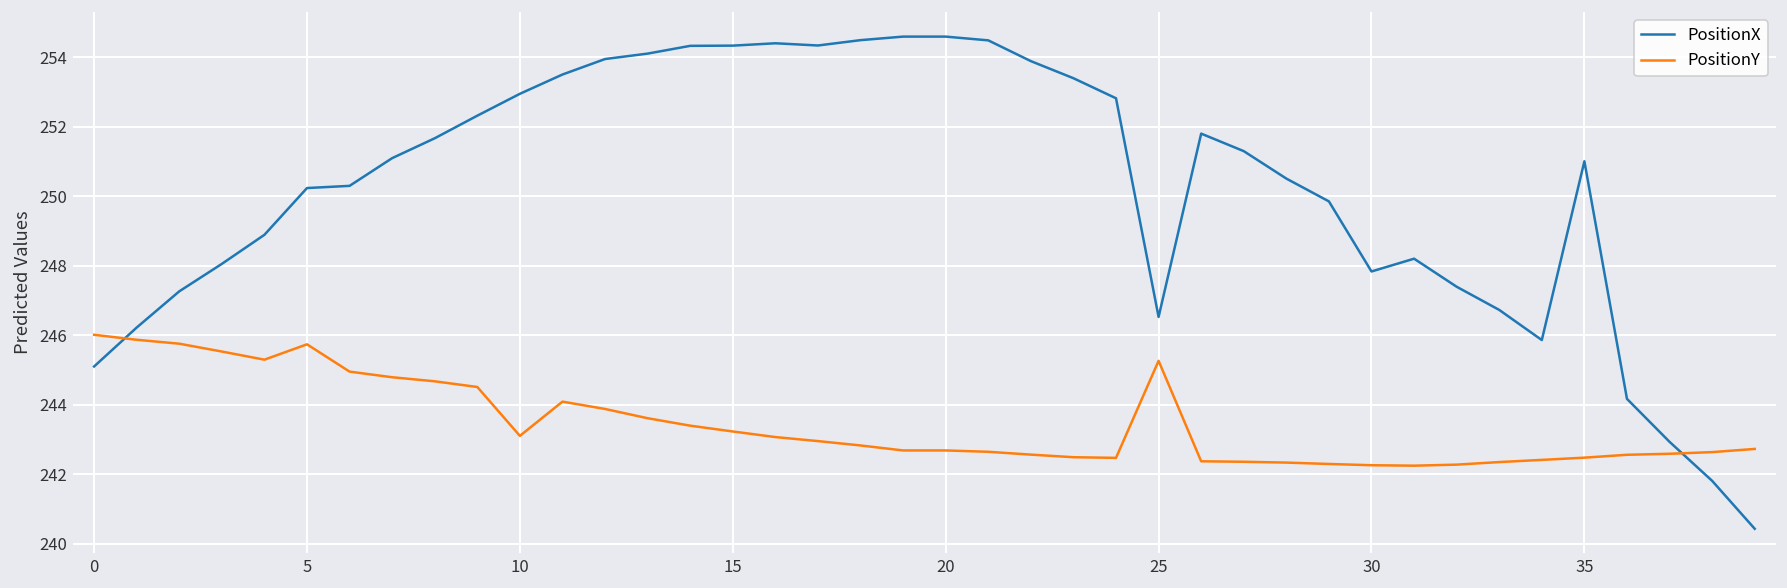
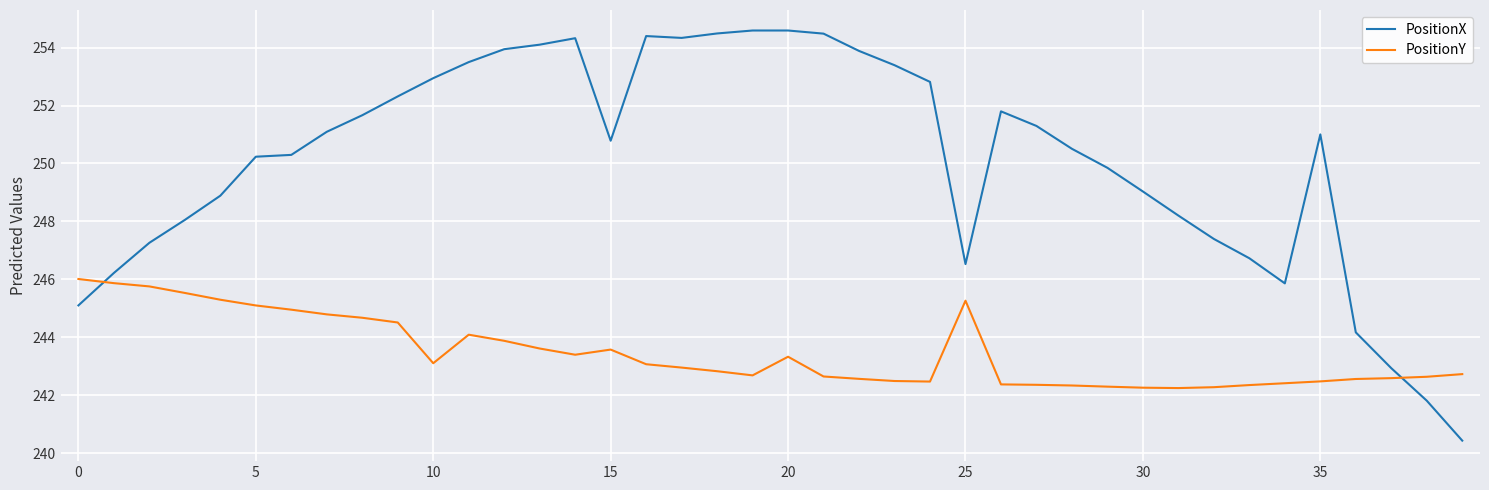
  {
    "PositionX": {
      "0": 245.1,
      "5": 250.2,
      "10": 252.9,
-     "15": 254.3,
+     "15": 250.8,
      "20": 254.6,
      "25": 246.5,
-     "30": 247.8,
+     "30": 249.0,
      "35": 251.0
    },
    "PositionY": {
      "0": 246.0,
-     "5": 245.7,
+     "5": 245.1,
      "10": 243.1,
-     "15": 243.2,
-     "20": 242.7,
+     "15": 243.6,
+     "20": 243.3,
      "25": 245.3,
      "30": 242.3,
      "35": 242.5
    }
  }
